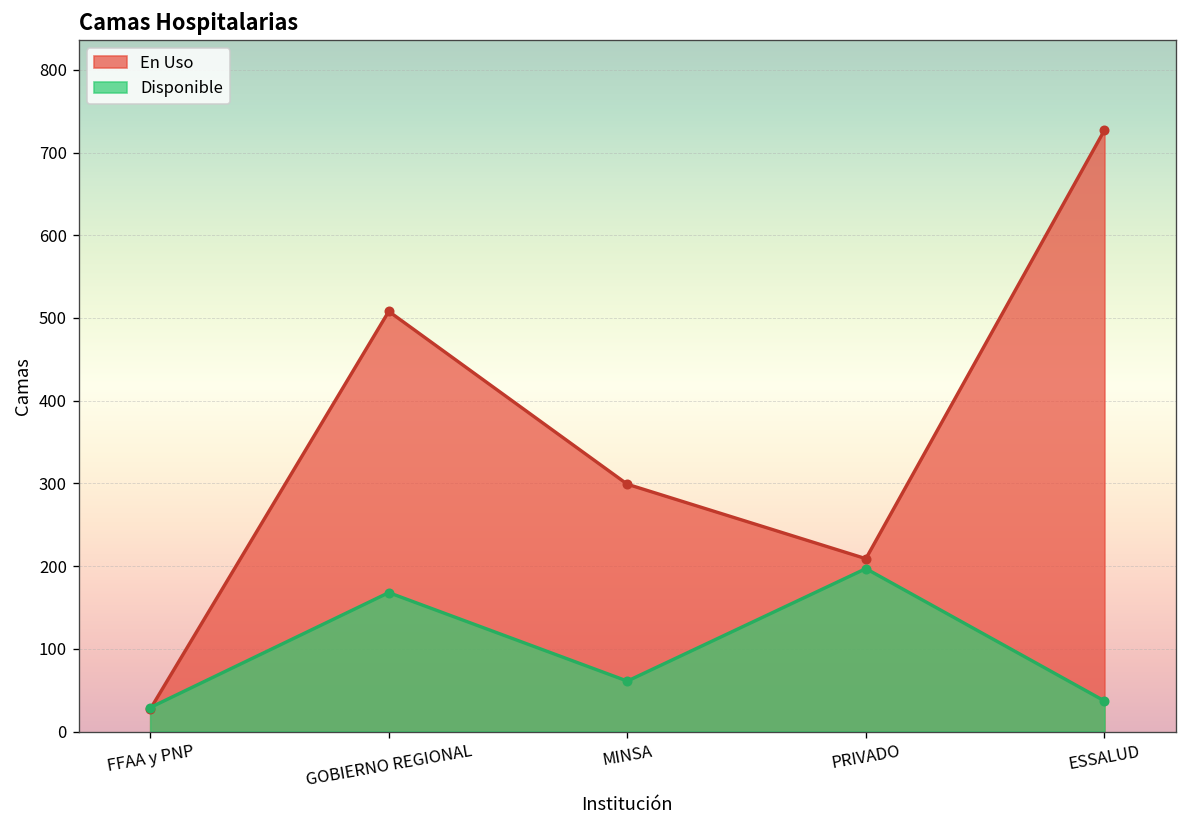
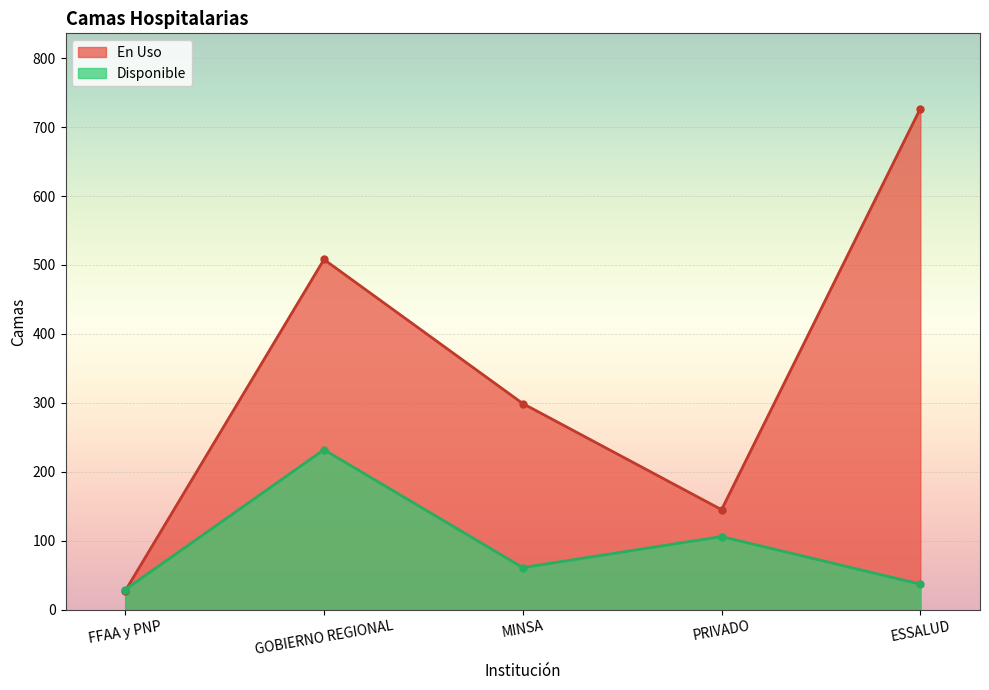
  {
    "En Uso": {
      "GOBIERNO REGIONAL": 510,
      "MINSA": 300,
-     "PRIVADO": 210,
+     "PRIVADO": 150,
      "ESSALUD": 730
    },
    "Disponible": {
-     "GOBIERNO REGIONAL": 170,
+     "GOBIERNO REGIONAL": 230,
      "MINSA": 60,
-     "PRIVADO": 200,
+     "PRIVADO": 110,
      "ESSALUD": 40
    }
  }
